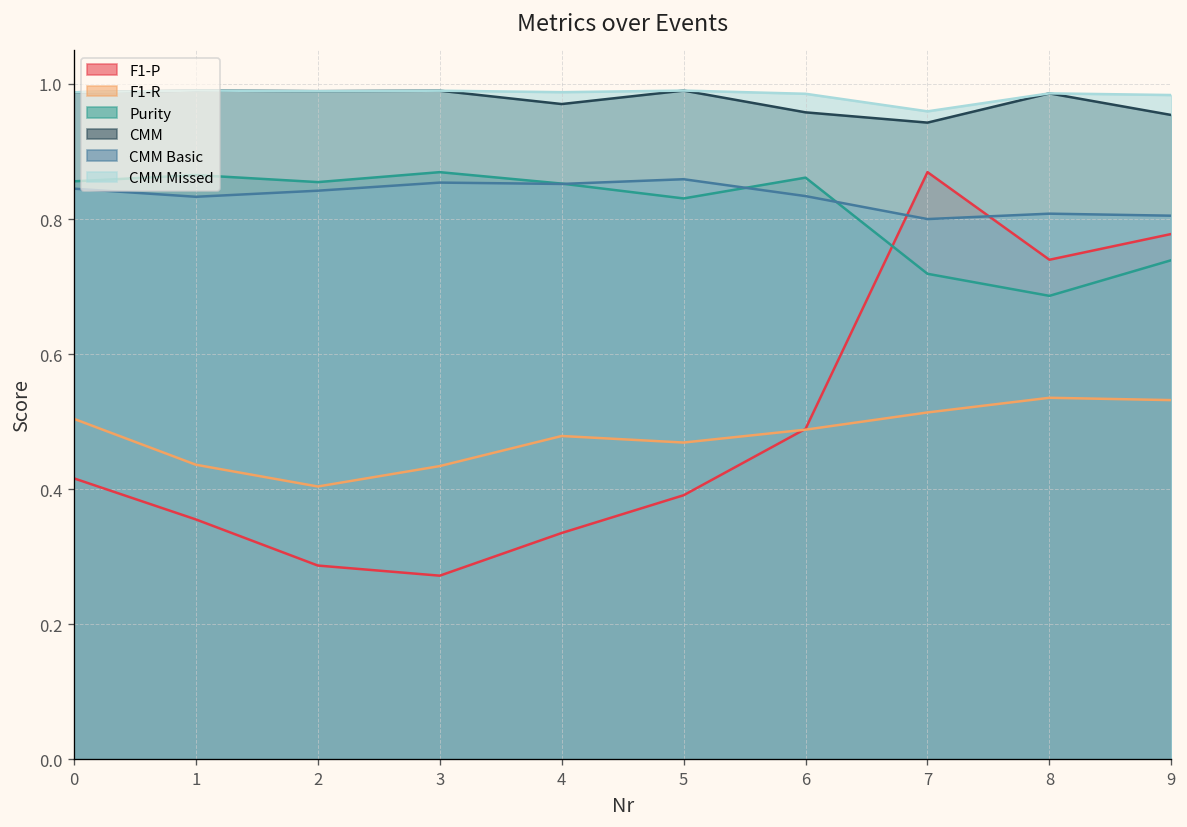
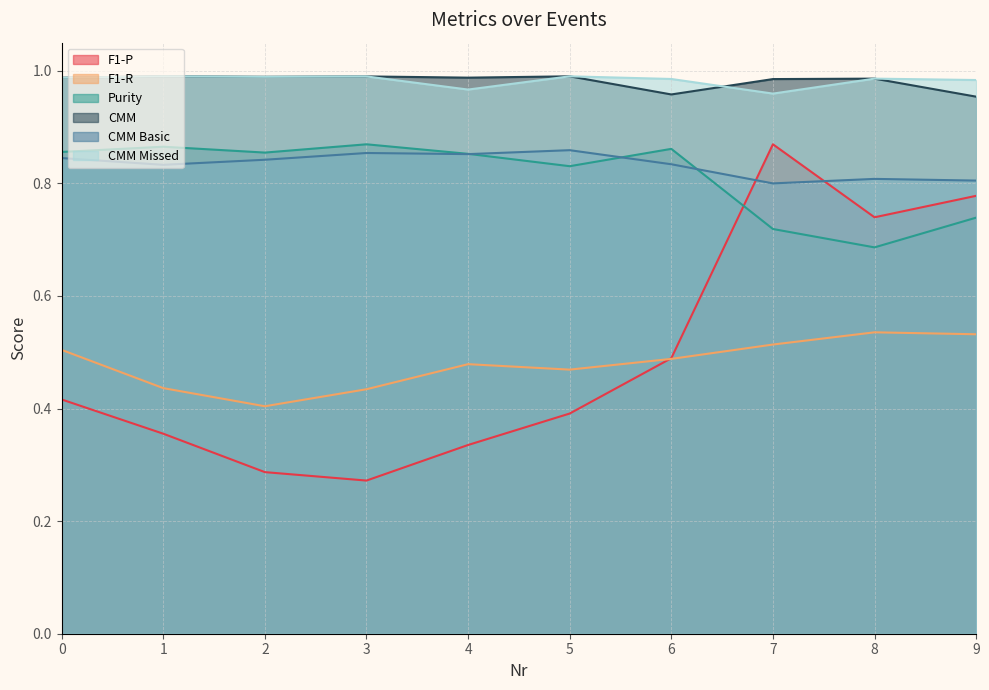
  {
    "F1-P": {
      "0": 0.42,
      "1": 0.36,
      "2": 0.29,
      "3": 0.27,
      "4": 0.34,
      "5": 0.39,
      "7": 0.87,
      "8": 0.74,
      "9": 0.78
    },
    "F1-R": {
      "0": 0.50,
      "1": 0.44,
      "2": 0.40,
      "3": 0.43,
      "4": 0.48,
      "5": 0.47,
      "7": 0.51,
      "8": 0.54,
      "9": 0.53
    },
    "CMM": {
-     "4": 0.97,
+     "4": 0.99,
      "6": 0.96,
-     "7": 0.94,
+     "7": 0.99,
      "9": 0.95
    },
    "CMM Missed": {
-     "4": 0.99,
+     "4": 0.97,
      "6": 0.99,
      "7": 0.96,
      "9": 0.98
    }
  }
